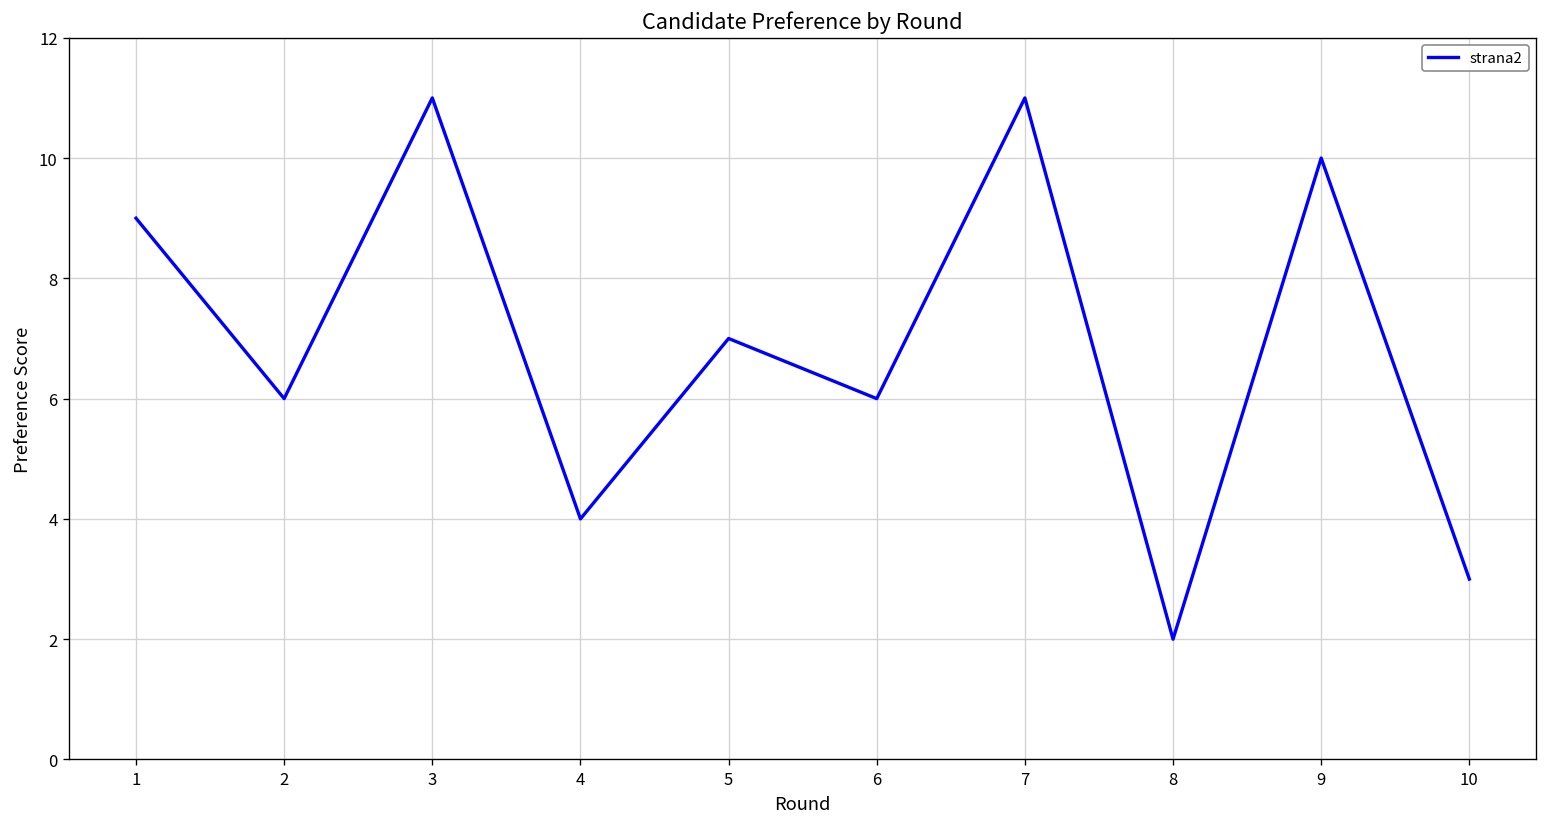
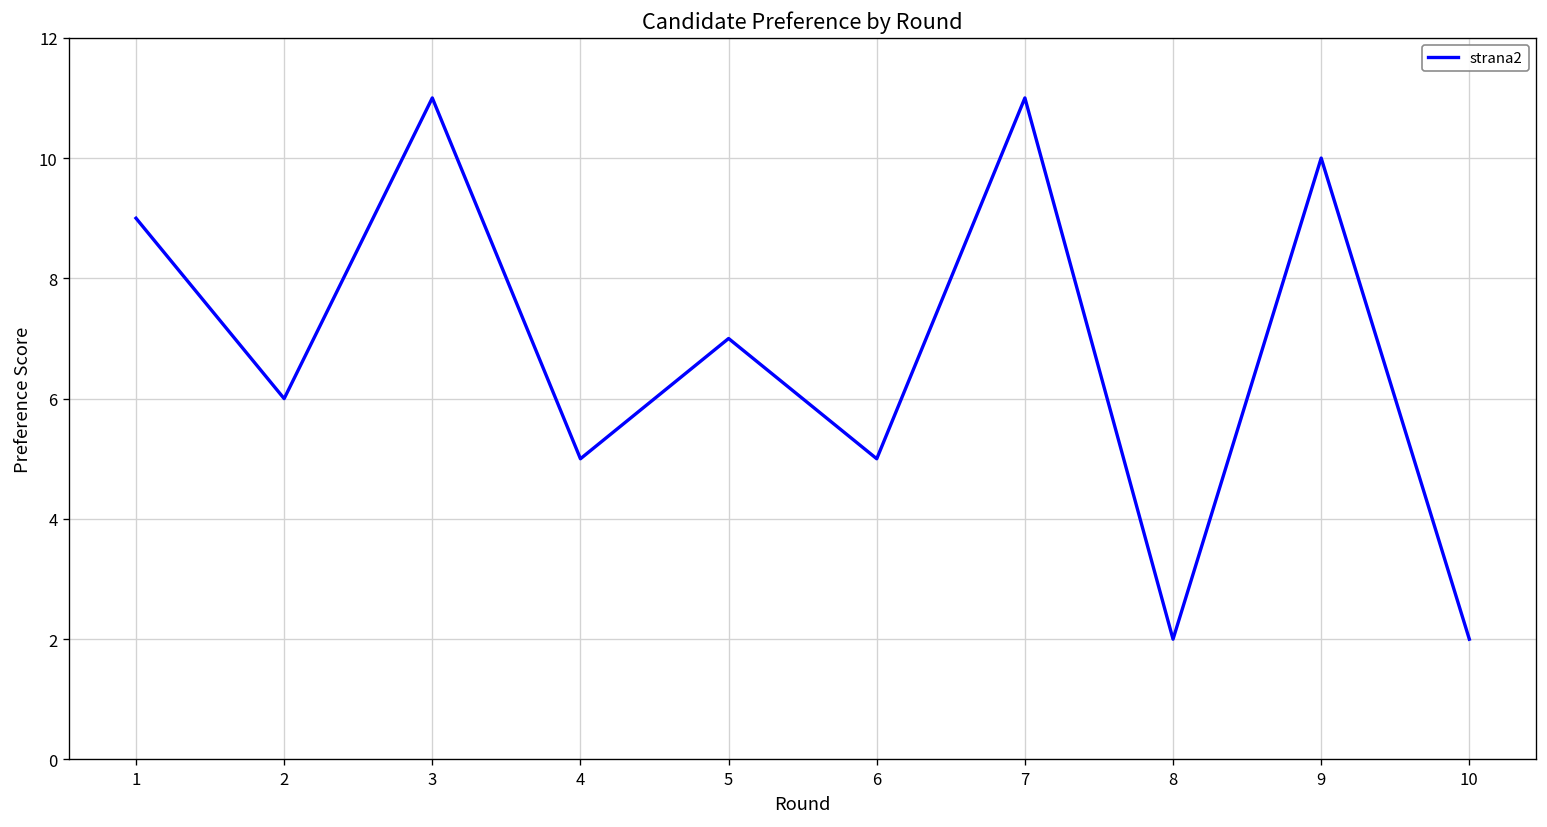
  {
    "1": 9,
    "2": 6,
    "3": 11,
-   "4": 4,
+   "4": 5,
    "5": 7,
-   "6": 6,
+   "6": 5,
    "7": 11,
    "8": 2,
    "9": 10,
-   "10": 3
+   "10": 2
  }
